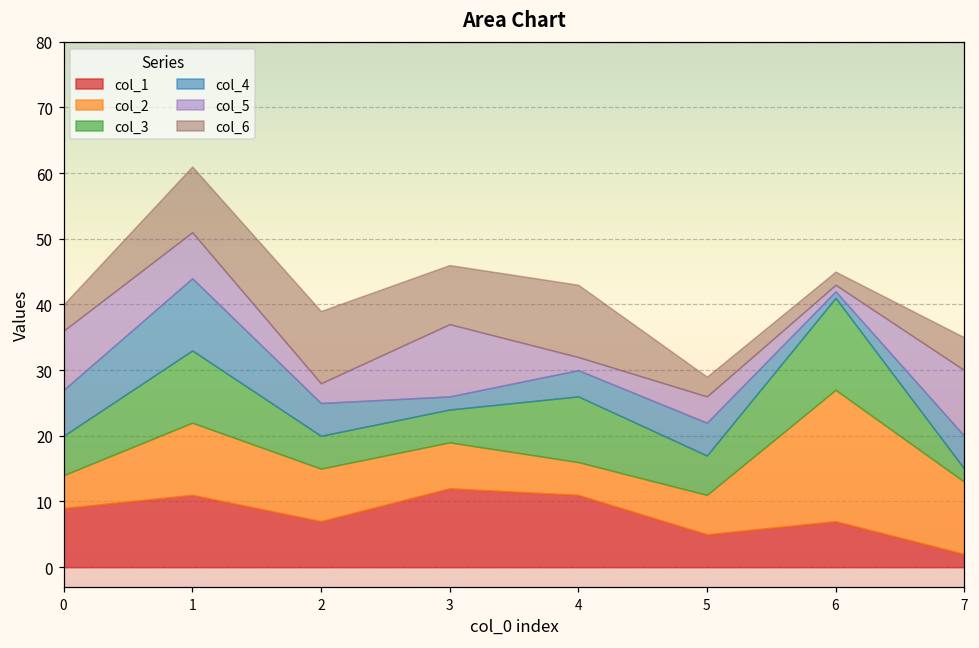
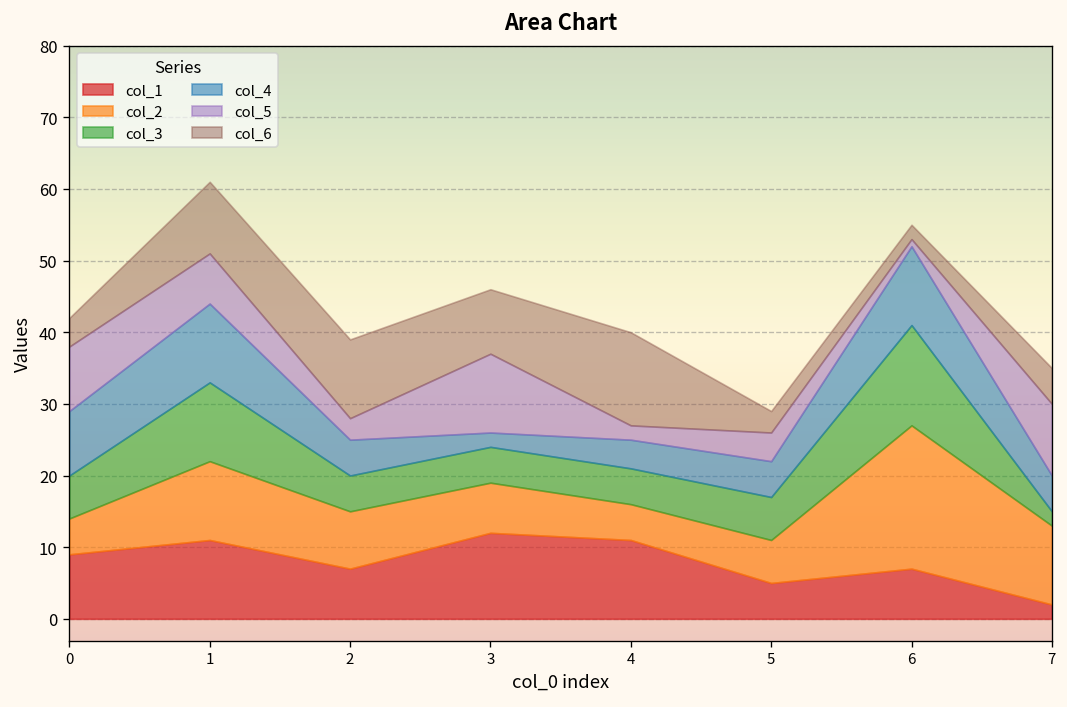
  {
    "col_1": {
      "0": 9,
      "1": 11,
      "2": 7,
      "3": 12,
      "4": 11,
      "5": 5,
      "6": 7,
      "7": 2
    },
    "col_2": {
      "0": 5,
      "1": 11,
      "2": 8,
      "3": 7,
      "4": 5,
      "5": 6,
      "6": 20,
      "7": 11
    },
    "col_3": {
      "0": 6,
      "1": 11,
      "2": 5,
      "3": 5,
-     "4": 10,
+     "4": 5,
      "5": 6,
      "6": 14,
      "7": 2
    },
    "col_4": {
-     "0": 7,
+     "0": 9,
      "1": 11,
      "2": 5,
      "3": 2,
      "4": 4,
      "5": 5,
-     "6": 1,
+     "6": 11,
      "7": 5
    },
    "col_5": {
      "0": 9,
      "1": 7,
      "2": 3,
      "3": 11,
      "4": 2,
      "5": 4,
      "6": 1,
      "7": 10
    },
    "col_6": {
      "0": 4,
      "1": 10,
      "2": 11,
      "3": 9,
-     "4": 11,
+     "4": 13,
      "5": 3,
      "6": 2,
      "7": 5
    }
  }
